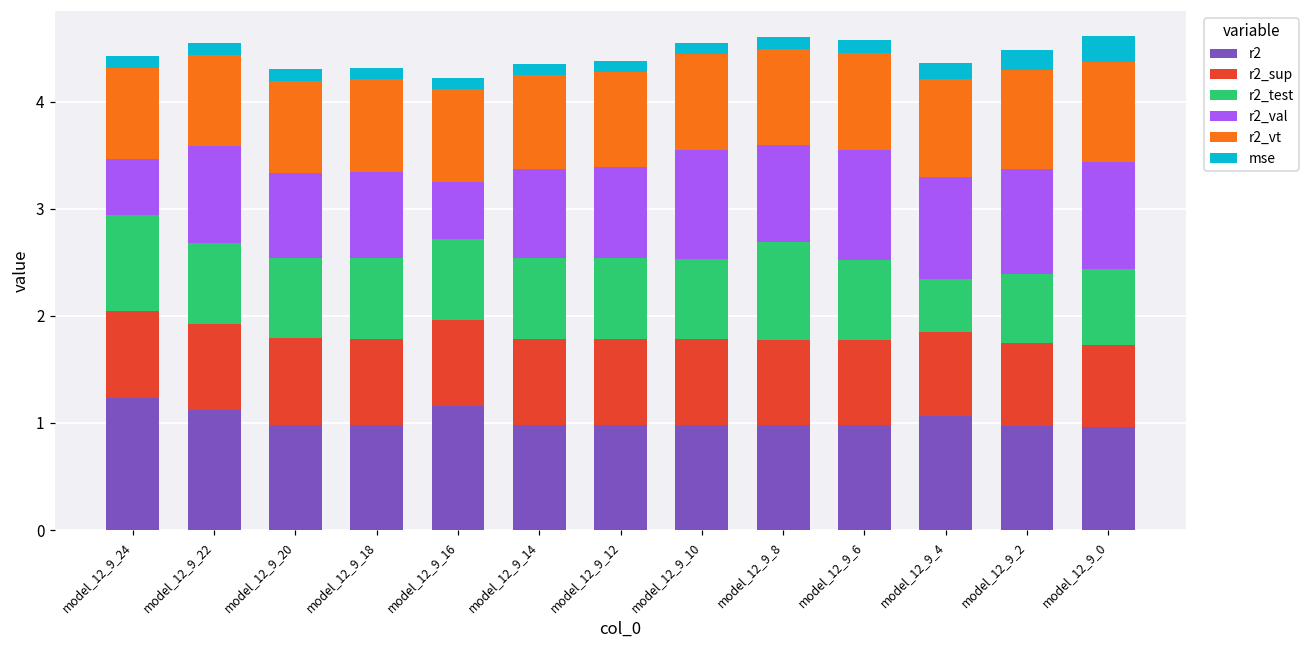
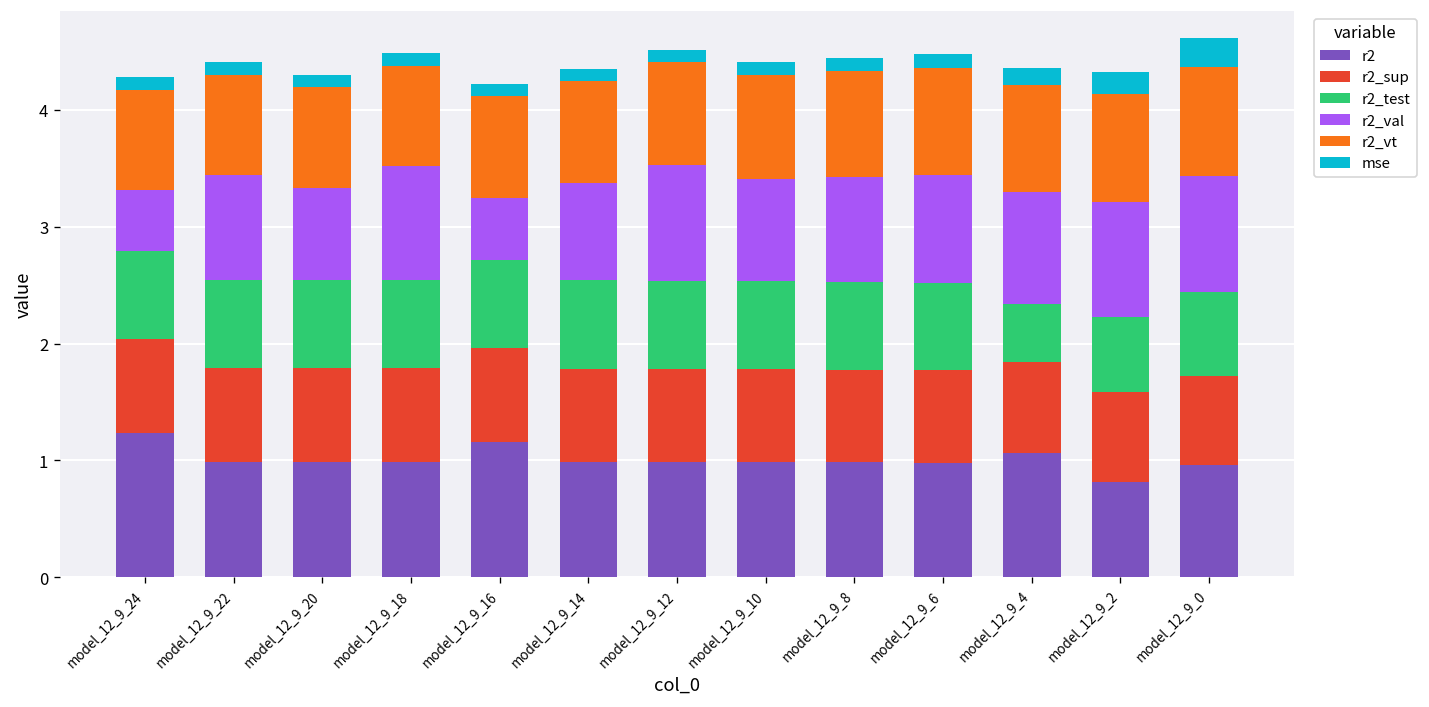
  {
    "r2": {
      "model_12_9_24": 1.2,
-     "model_12_9_22": 1.1,
+     "model_12_9_22": 1.0,
      "model_12_9_20": 1.0,
      "model_12_9_18": 1.0,
      "model_12_9_16": 1.2,
      "model_12_9_14": 1.0,
      "model_12_9_12": 1.0,
      "model_12_9_10": 1.0,
      "model_12_9_8": 1.0,
      "model_12_9_6": 1.0,
      "model_12_9_4": 1.1,
-     "model_12_9_2": 1.0,
+     "model_12_9_2": 0.8,
      "model_12_9_0": 1.0
    },
    "r2_test": {
-     "model_12_9_24": 0.9,
+     "model_12_9_24": 0.8,
      "model_12_9_22": 0.8,
      "model_12_9_20": 0.8,
      "model_12_9_18": 0.8,
      "model_12_9_16": 0.8,
      "model_12_9_14": 0.8,
      "model_12_9_12": 0.8,
      "model_12_9_10": 0.8,
-     "model_12_9_8": 0.9,
+     "model_12_9_8": 0.8,
      "model_12_9_6": 0.7,
      "model_12_9_4": 0.5,
      "model_12_9_2": 0.6,
      "model_12_9_0": 0.7
    },
    "r2_val": {
      "model_12_9_24": 0.5,
      "model_12_9_22": 0.9,
      "model_12_9_20": 0.8,
-     "model_12_9_18": 0.8,
+     "model_12_9_18": 1.0,
      "model_12_9_16": 0.5,
      "model_12_9_14": 0.8,
-     "model_12_9_12": 0.9,
-     "model_12_9_10": 1.0,
+     "model_12_9_12": 1.0,
+     "model_12_9_10": 0.9,
      "model_12_9_8": 0.9,
-     "model_12_9_6": 1.0,
+     "model_12_9_6": 0.9,
      "model_12_9_4": 1.0,
      "model_12_9_2": 1.0,
      "model_12_9_0": 1.0
    },
    "mse": {
      "model_12_9_24": 0.1,
      "model_12_9_22": 0.1,
      "model_12_9_20": 0.1,
      "model_12_9_18": 0.1,
      "model_12_9_16": 0.1,
      "model_12_9_14": 0.1,
      "model_12_9_12": 0.1,
      "model_12_9_10": 0.1,
      "model_12_9_8": 0.1,
      "model_12_9_6": 0.1,
      "model_12_9_4": 0.1,
      "model_12_9_2": 0.2,
      "model_12_9_0": 0.2
    }
  }
